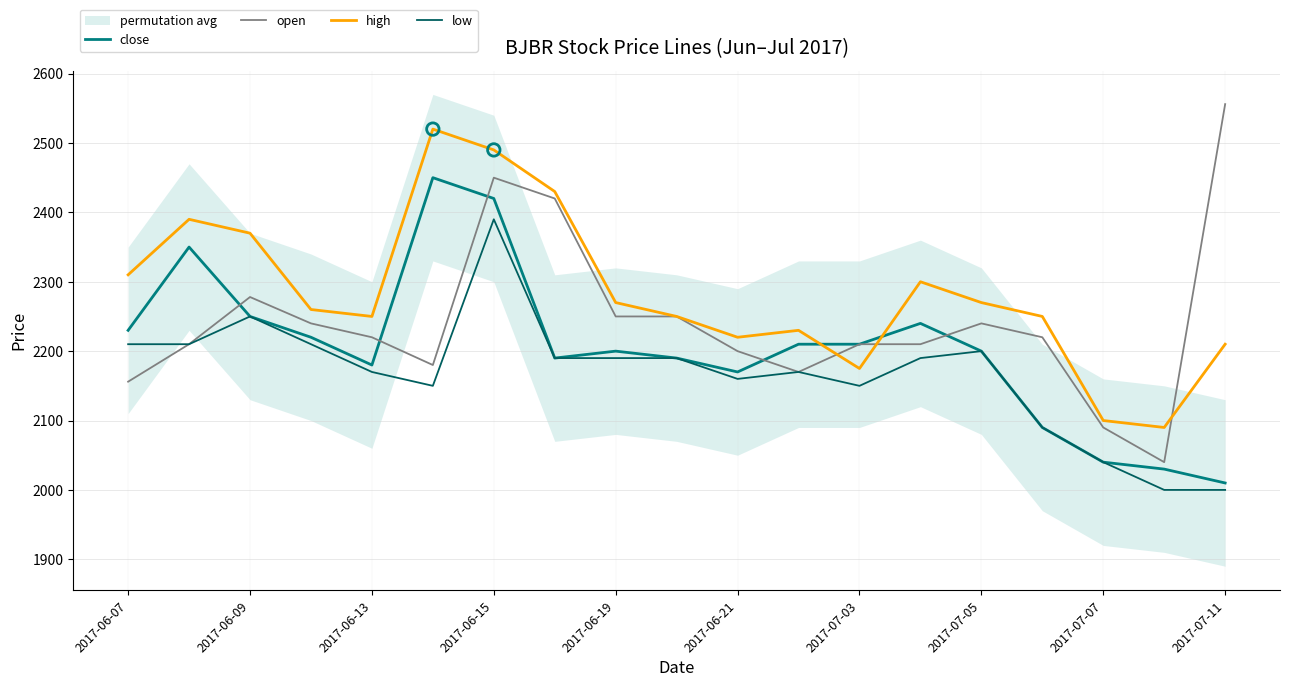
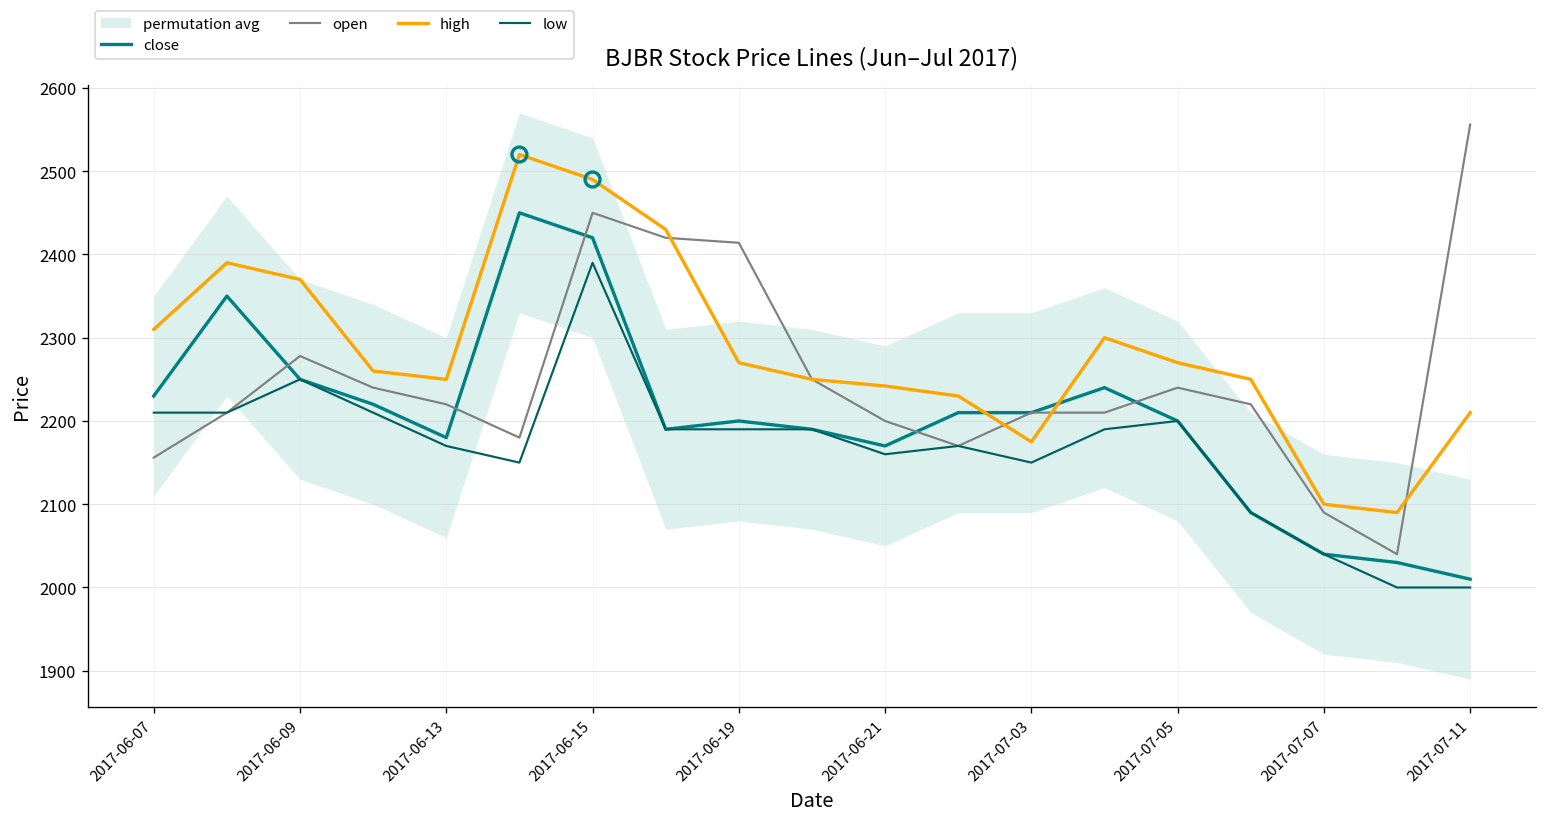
  {
    "open": {
      "2017-06-07": 2160,
      "2017-06-09": 2280,
      "2017-06-13": 2220,
      "2017-06-15": 2450,
-     "2017-06-19": 2250,
+     "2017-06-19": 2410,
      "2017-06-21": 2200,
      "2017-07-05": 2240,
      "2017-07-07": 2090,
      "2017-07-11": 2560
    },
    "high": {
      "2017-06-07": 2310,
      "2017-06-13": 2250,
      "2017-06-19": 2270,
-     "2017-06-21": 2220,
+     "2017-06-21": 2240,
      "2017-07-03": 2180,
      "2017-07-05": 2270,
      "2017-07-07": 2100,
      "2017-07-11": 2210
    }
  }
